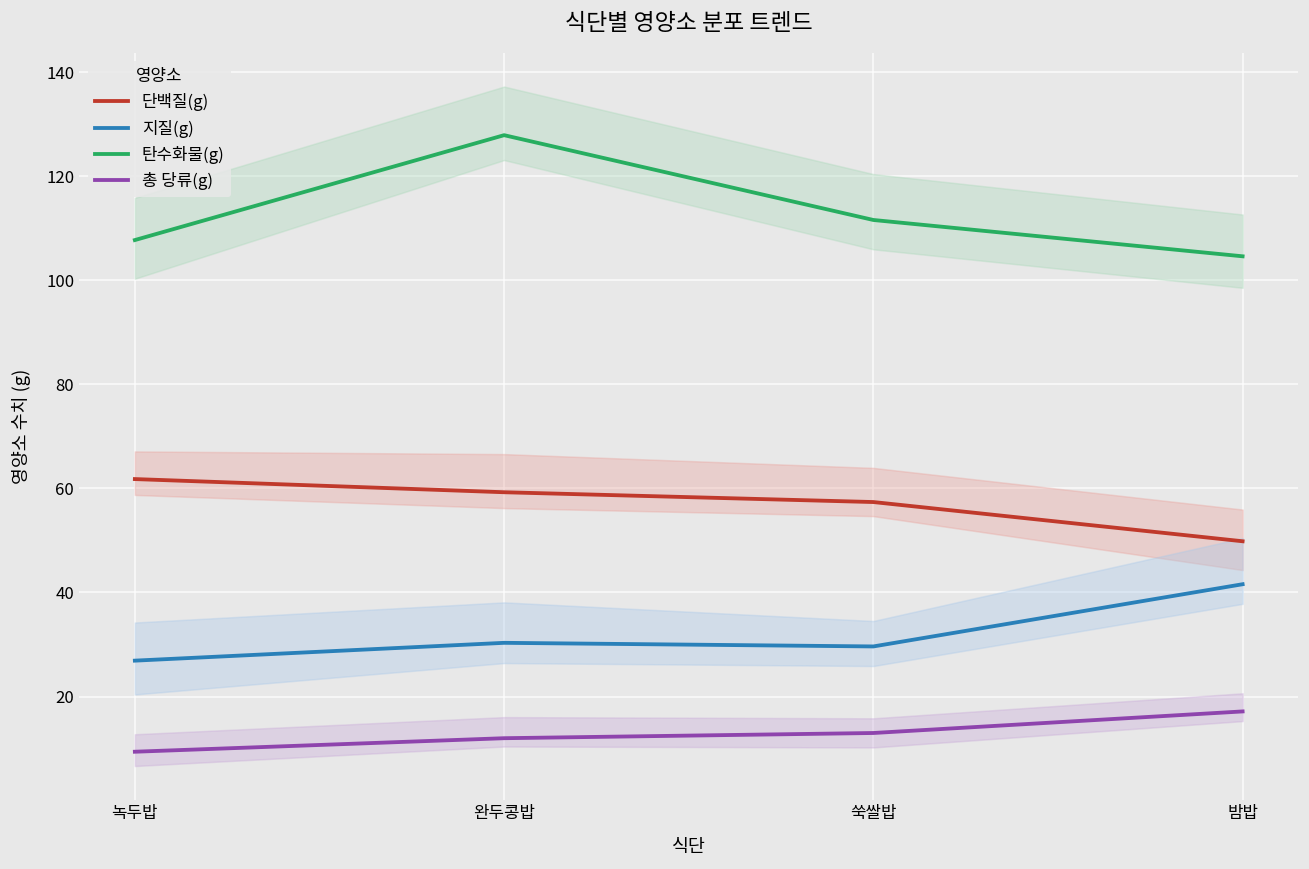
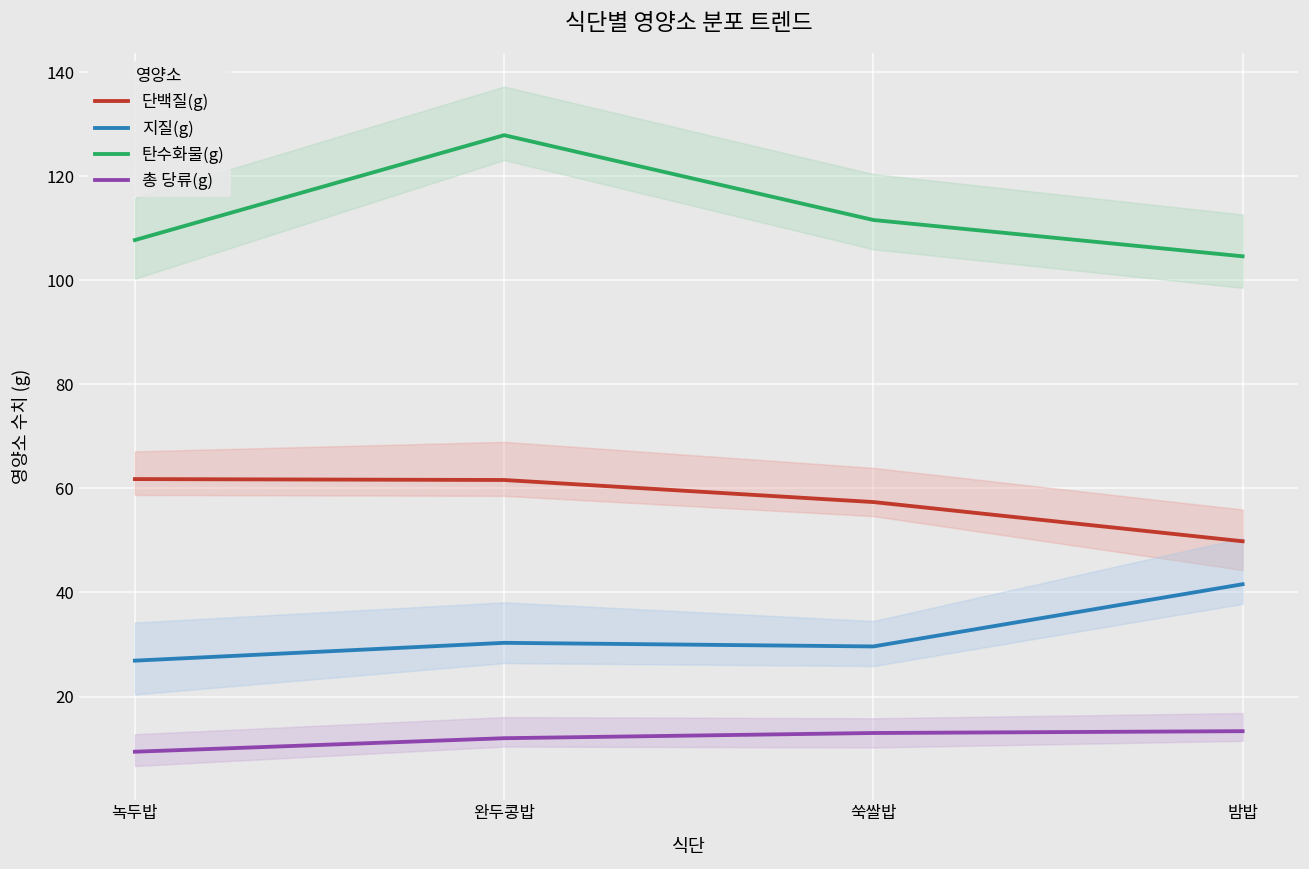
  {
    "단백질(g)": {
      "녹두밥": 62,
-     "완두콩밥": 59,
+     "완두콩밥": 62,
      "쑥쌀밥": 57,
      "밤밥": 50
    },
    "지질(g)": {
      "녹두밥": 27,
      "완두콩밥": 30,
      "쑥쌀밥": 30,
      "밤밥": 42
    },
    "탄수화물(g)": {
      "녹두밥": 108,
      "완두콩밥": 128,
      "쑥쌀밥": 112,
      "밤밥": 105
    },
    "총 당류(g)": {
      "녹두밥": 9,
      "완두콩밥": 12,
      "쑥쌀밥": 13,
-     "밤밥": 17
+     "밤밥": 13
    }
  }
